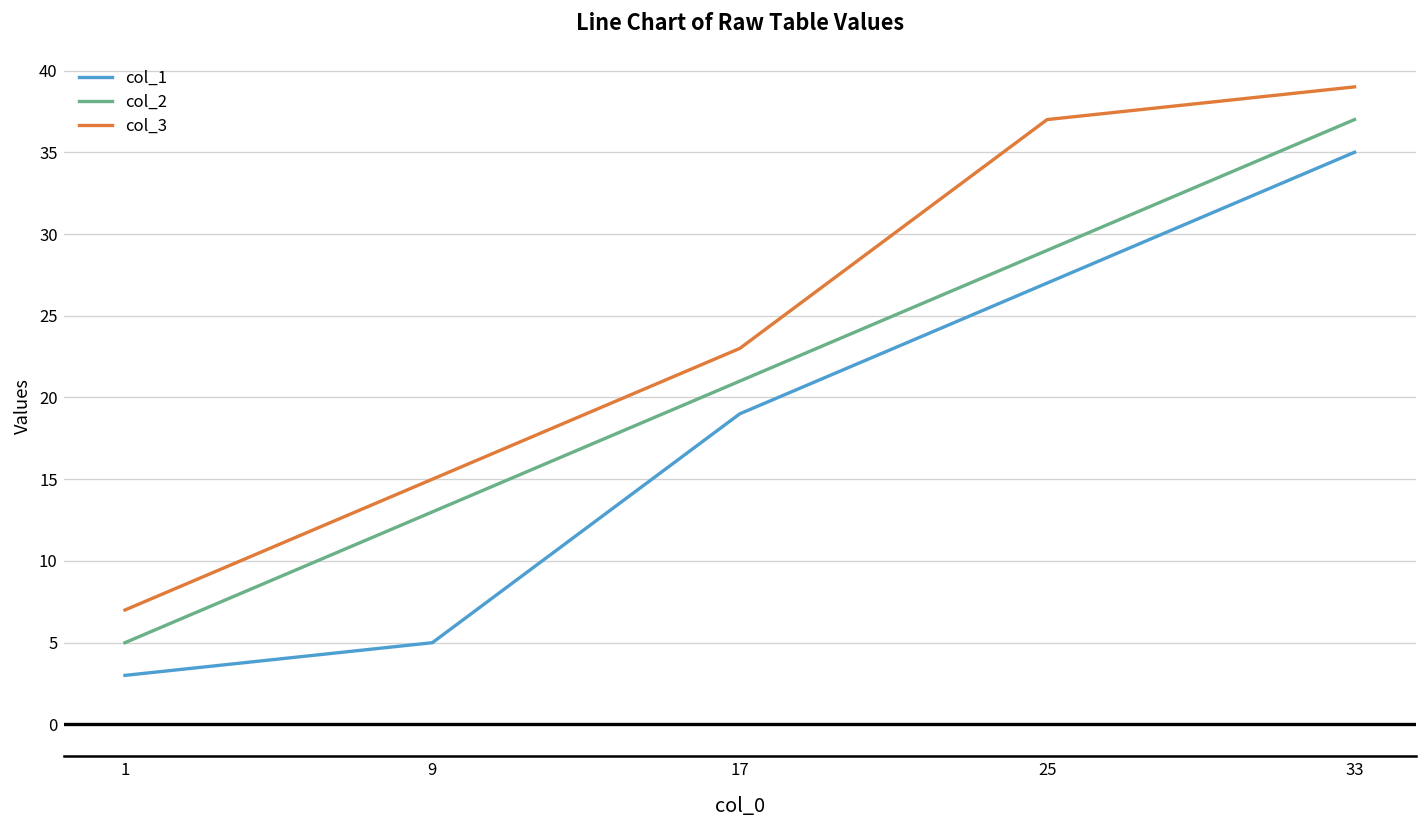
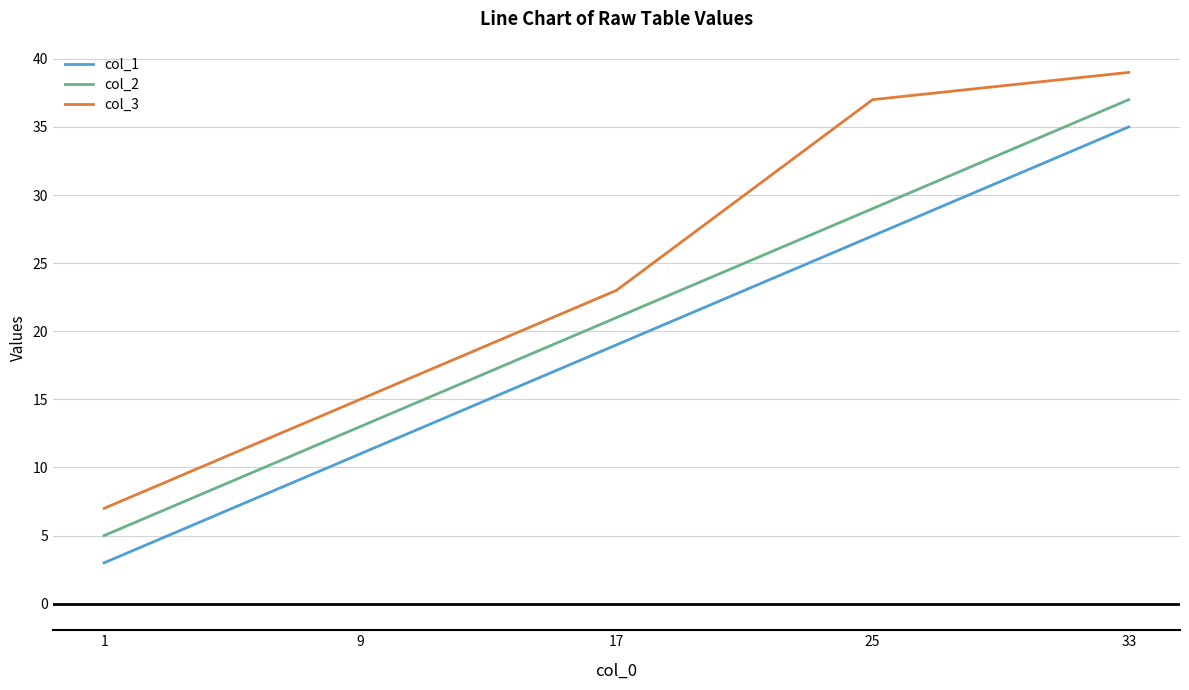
  {
    "col_1": {
      "1": 3,
-     "9": 5,
+     "9": 11,
      "17": 19,
      "25": 27,
      "33": 35
    },
    "col_2": {
      "1": 5,
      "9": 13,
      "17": 21,
      "25": 29,
      "33": 37
    },
    "col_3": {
      "1": 7,
      "9": 15,
      "17": 23,
      "25": 37,
      "33": 39
    }
  }
